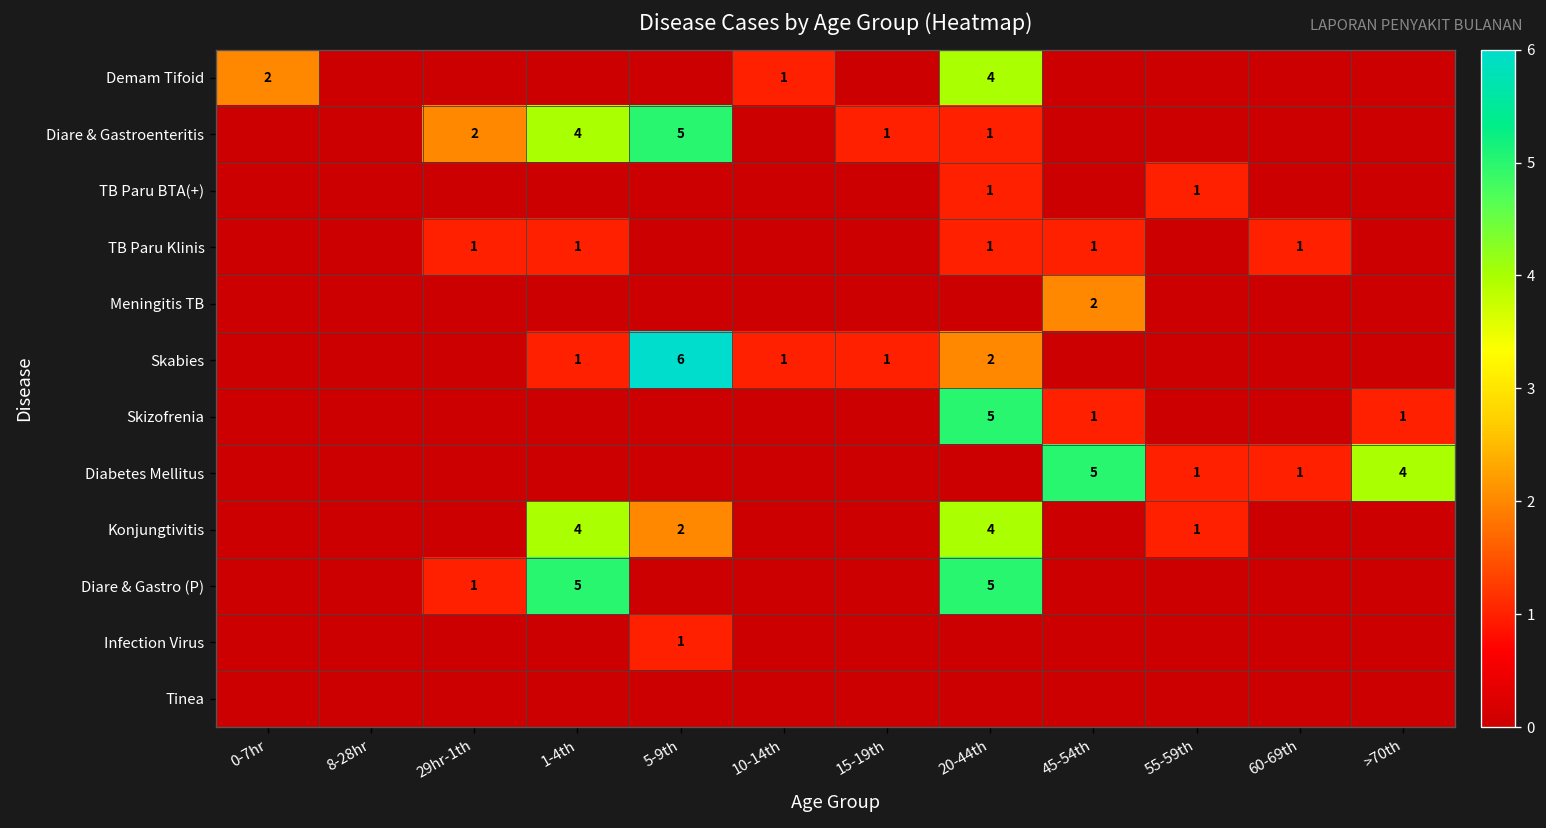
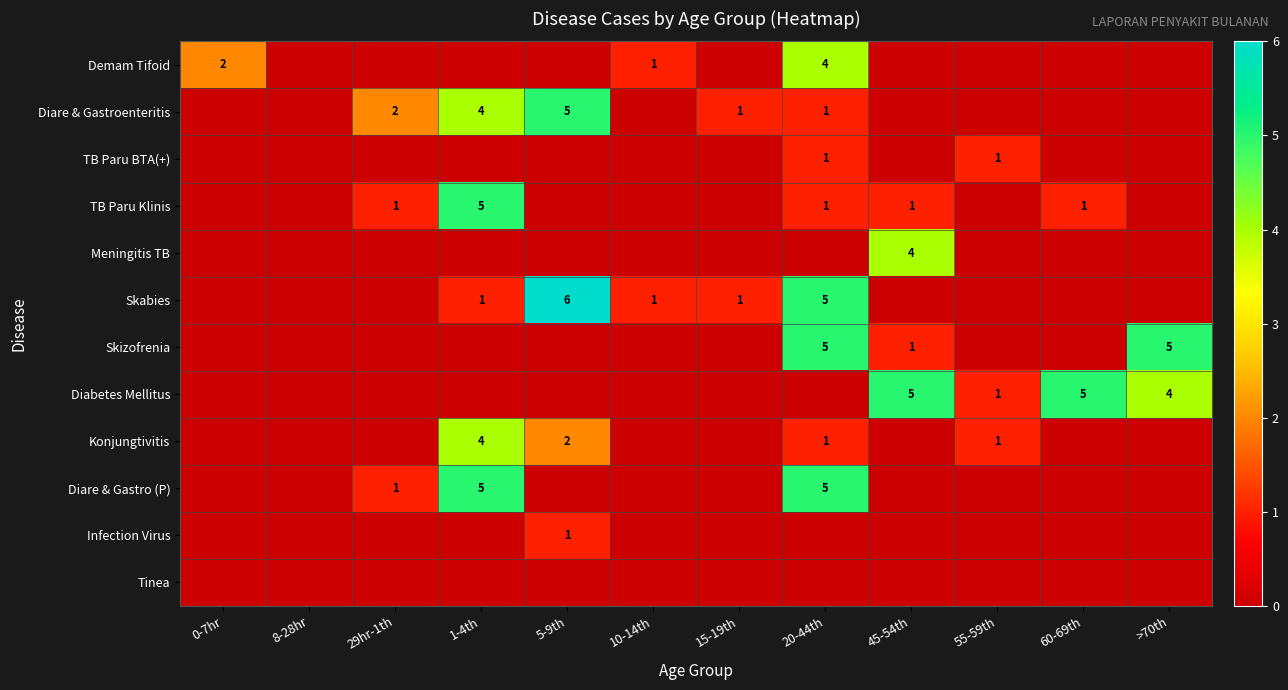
  {
    "Demam Tifoid": {
      "0-7hr": 2,
      "10-14th": 1,
      "20-44th": 4
    },
    "Diare & Gastroenteritis": {
      "29hr-1th": 2,
      "1-4th": 4,
      "5-9th": 5,
      "15-19th": 1,
      "20-44th": 1
    },
    "TB Paru BTA(+)": {
      "20-44th": 1,
      "55-59th": 1
    },
    "TB Paru Klinis": {
      "29hr-1th": 1,
-     "1-4th": 1,
+     "1-4th": 5,
      "20-44th": 1,
      "45-54th": 1,
      "60-69th": 1
    },
    "Meningitis TB": {
-     "45-54th": 2
+     "45-54th": 4
    },
    "Skabies": {
      "1-4th": 1,
      "5-9th": 6,
      "10-14th": 1,
      "15-19th": 1,
-     "20-44th": 2
+     "20-44th": 5
    },
    "Skizofrenia": {
      "20-44th": 5,
      "45-54th": 1,
-     ">70th": 1
+     ">70th": 5
    },
    "Diabetes Mellitus": {
      "45-54th": 5,
      "55-59th": 1,
-     "60-69th": 1,
+     "60-69th": 5,
      ">70th": 4
    },
    "Konjungtivitis": {
      "1-4th": 4,
      "5-9th": 2,
-     "20-44th": 4,
+     "20-44th": 1,
      "55-59th": 1
    },
    "Diare & Gastro (P)": {
      "29hr-1th": 1,
      "1-4th": 5,
      "20-44th": 5
    },
    "Infection Virus": {
      "5-9th": 1
    }
  }
